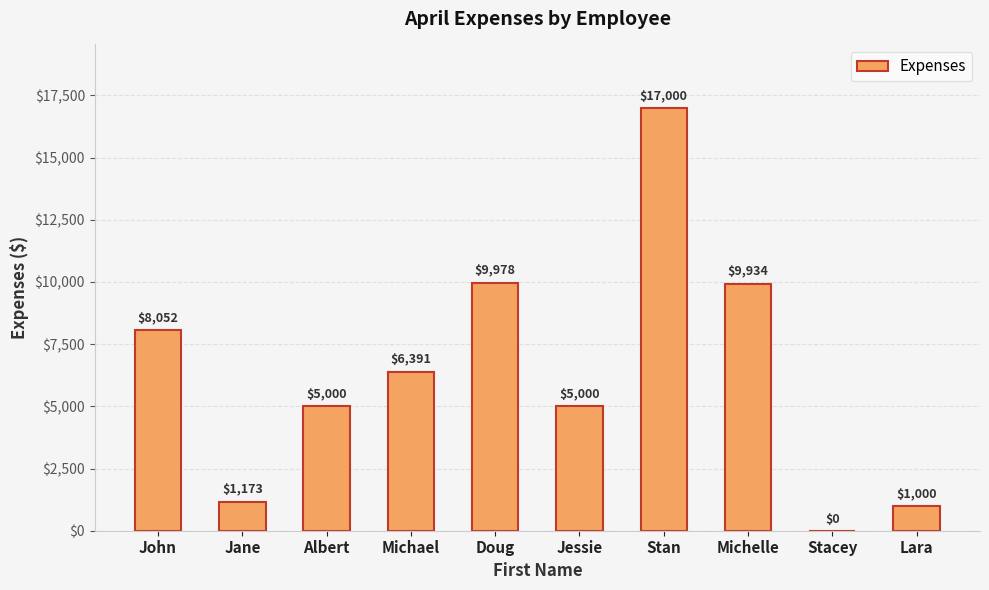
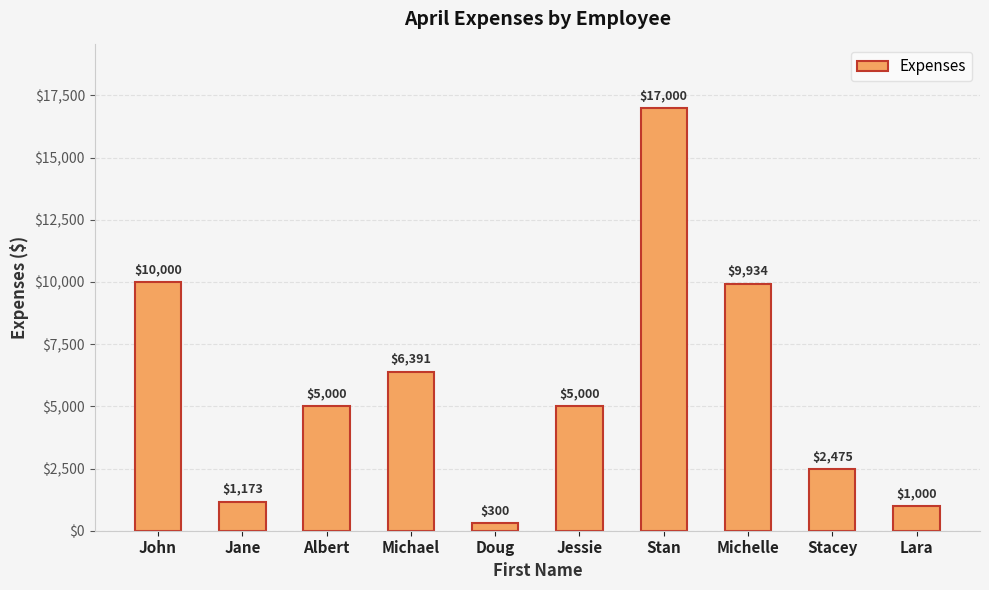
  {
-   "John": "$8,052",
+   "John": "$10,000",
    "Jane": "$1,173",
    "Albert": "$5,000",
    "Michael": "$6,391",
-   "Doug": "$9,978",
+   "Doug": "$300",
    "Jessie": "$5,000",
    "Stan": "$17,000",
    "Michelle": "$9,934",
-   "Stacey": "$0",
+   "Stacey": "$2,475",
    "Lara": "$1,000"
  }
